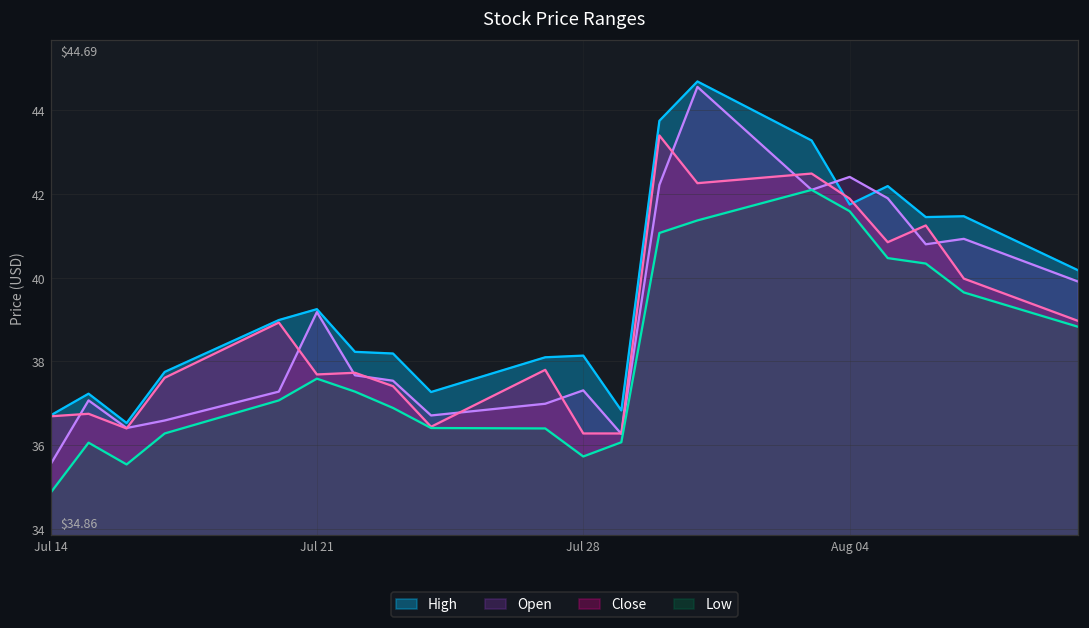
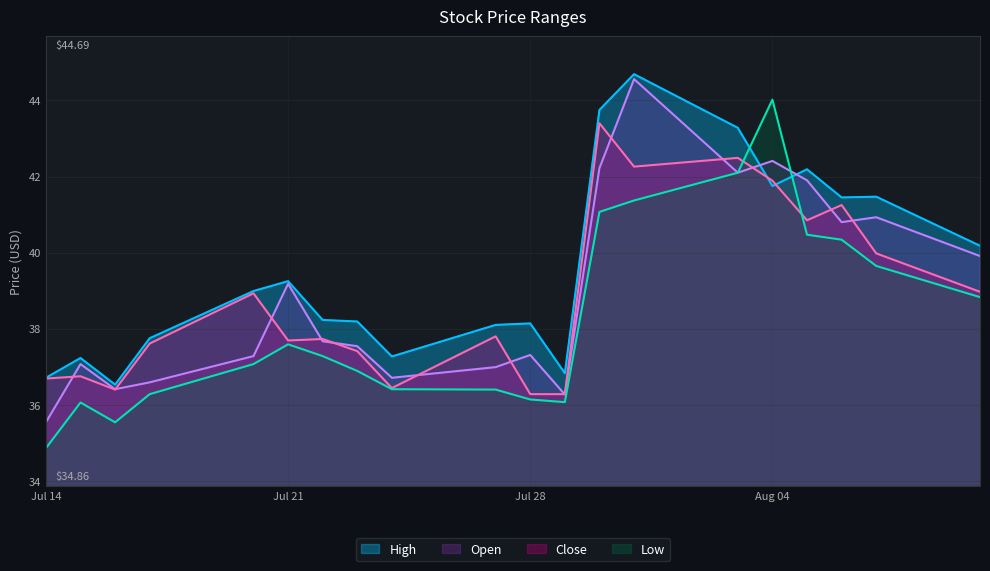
  {
    "High": {
      "Jul 21": 39.3,
      "Jul 28": 38.1,
      "Aug 04": 41.8
    },
    "Low": {
      "Jul 21": 37.6,
-     "Jul 28": 35.7,
-     "Aug 04": 41.6
+     "Jul 28": 36.1,
+     "Aug 04": 44.0
    }
  }
